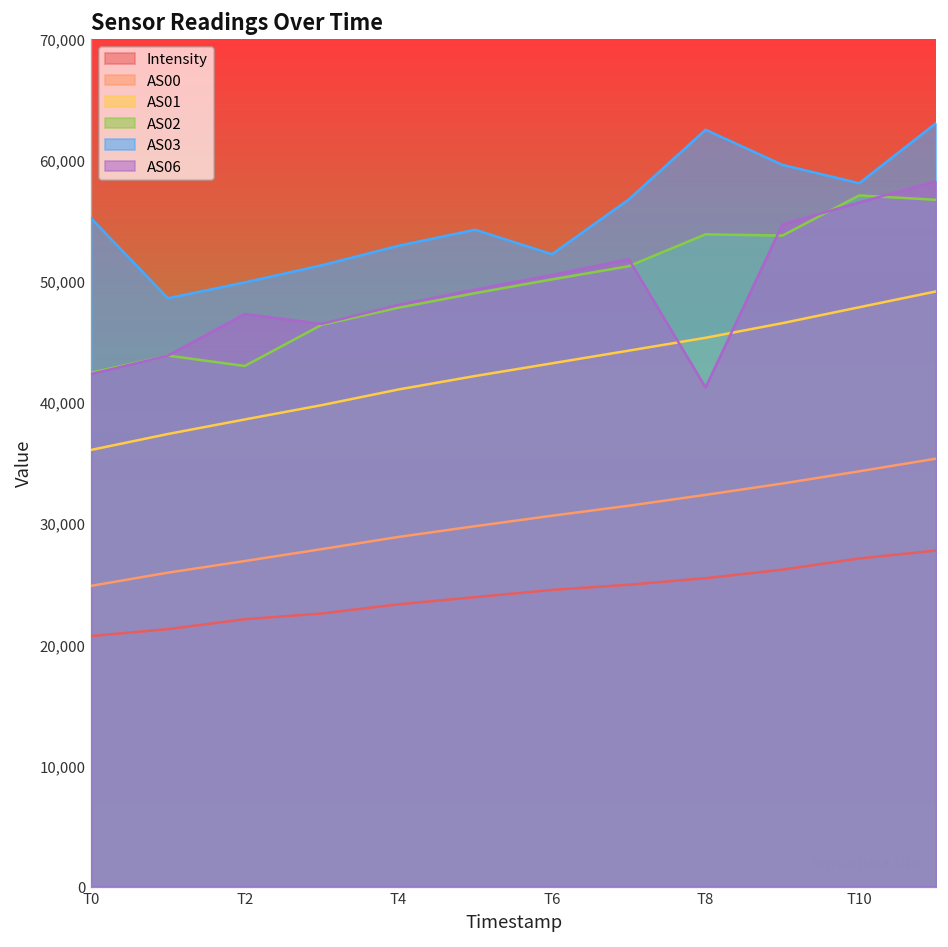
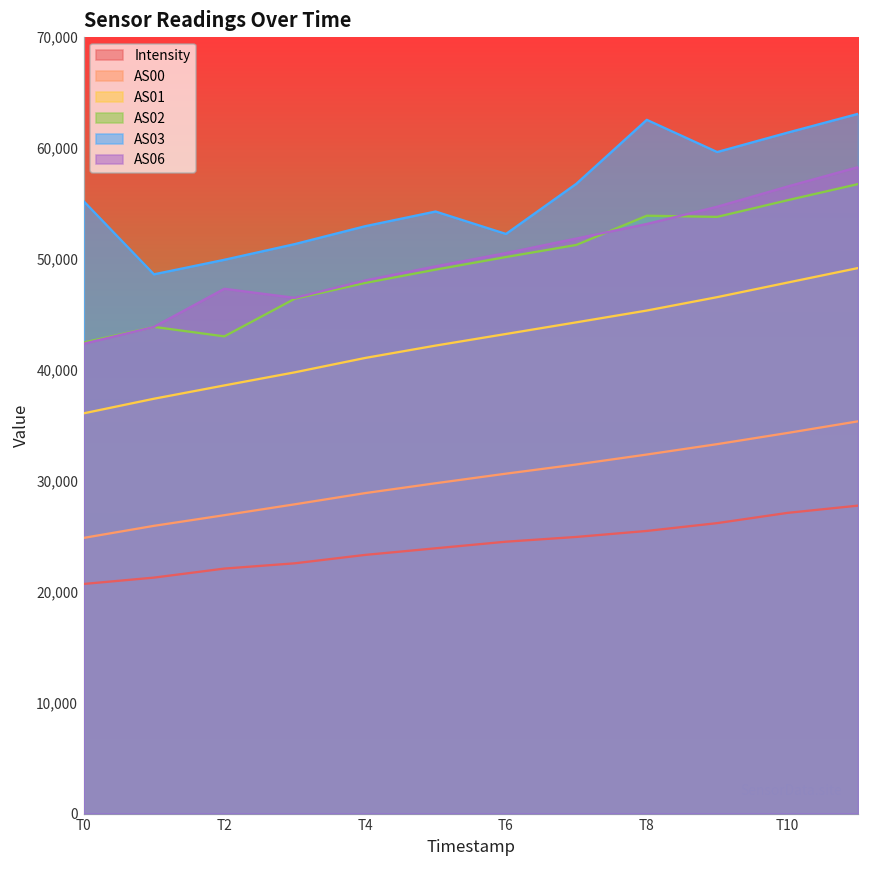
  {
    "AS02": {
      "T2": "43,000",
      "T6": "50,100",
      "T8": "53,900",
-     "T10": "57,100"
+     "T10": "55,300"
    },
    "AS03": {
      "T0": "55,200",
      "T2": "49,900",
      "T4": "52,900",
      "T6": "52,200",
      "T8": "62,500",
-     "T10": "58,100"
+     "T10": "61,400"
    },
    "AS06": {
      "T2": "47,300",
      "T6": "50,500",
-     "T8": "41,200",
+     "T8": "53,100",
      "T10": "56,500"
    }
  }
